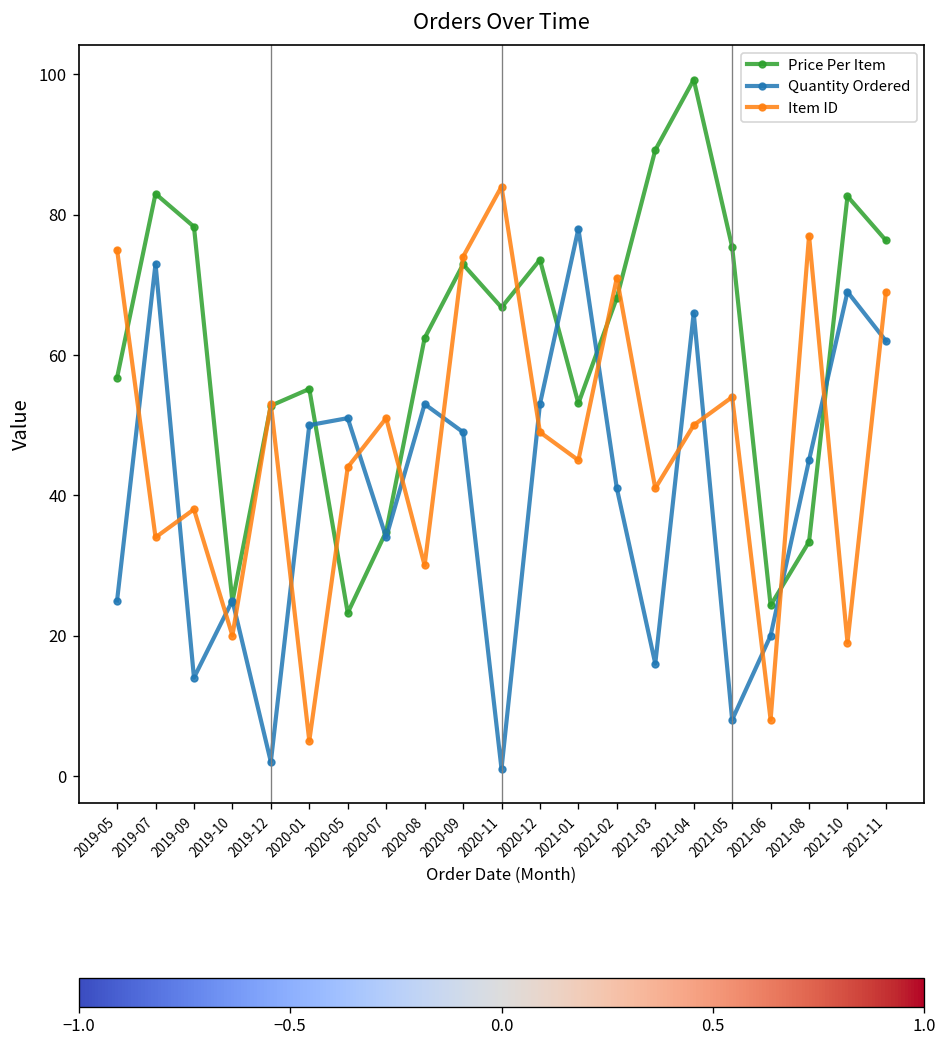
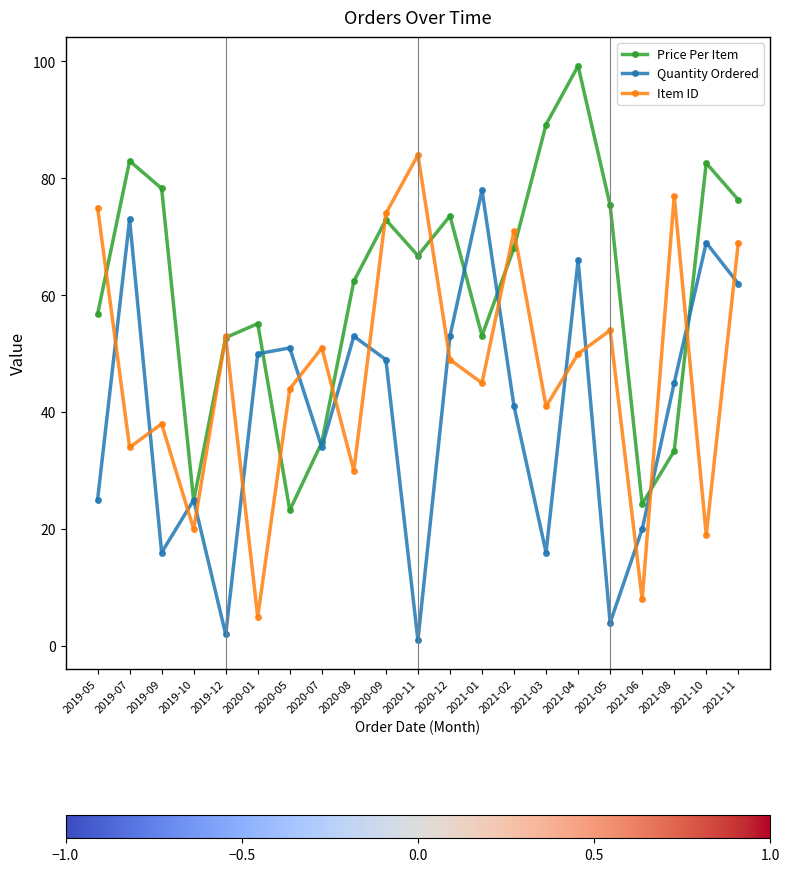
  {
    "Price Per Item": {
      "2019-05": 57,
      "2019-07": 83,
      "2019-09": 78,
      "2020-01": 55,
      "2020-05": 23,
      "2020-07": 35,
      "2020-08": 62,
      "2020-09": 73,
      "2020-11": 67,
      "2020-12": 74,
      "2021-01": 53,
      "2021-02": 68,
      "2021-03": 89,
      "2021-04": 99,
      "2021-05": 75,
      "2021-06": 24,
      "2021-08": 33,
      "2021-10": 83,
      "2021-11": 76
    },
    "Quantity Ordered": {
      "2019-05": 25,
      "2019-07": 73,
-     "2019-09": 14,
+     "2019-09": 16,
      "2019-12": 2,
      "2020-01": 50,
      "2020-05": 51,
      "2020-07": 34,
      "2020-08": 53,
      "2020-09": 49,
      "2020-11": 1,
      "2020-12": 53,
      "2021-01": 78,
      "2021-02": 41,
      "2021-03": 16,
      "2021-04": 66,
-     "2021-05": 8,
+     "2021-05": 4,
      "2021-06": 20,
      "2021-08": 45,
      "2021-10": 69,
      "2021-11": 62
    },
    "Item ID": {
      "2019-05": 75,
      "2019-07": 34,
      "2019-09": 38,
      "2019-10": 20,
      "2020-01": 5,
      "2020-05": 44,
      "2020-07": 51,
      "2020-08": 30,
      "2020-09": 74,
      "2020-11": 84,
      "2020-12": 49,
      "2021-01": 45,
      "2021-02": 71,
      "2021-03": 41,
      "2021-04": 50,
      "2021-05": 54,
      "2021-06": 8,
      "2021-08": 77,
      "2021-10": 19,
      "2021-11": 69
    }
  }
